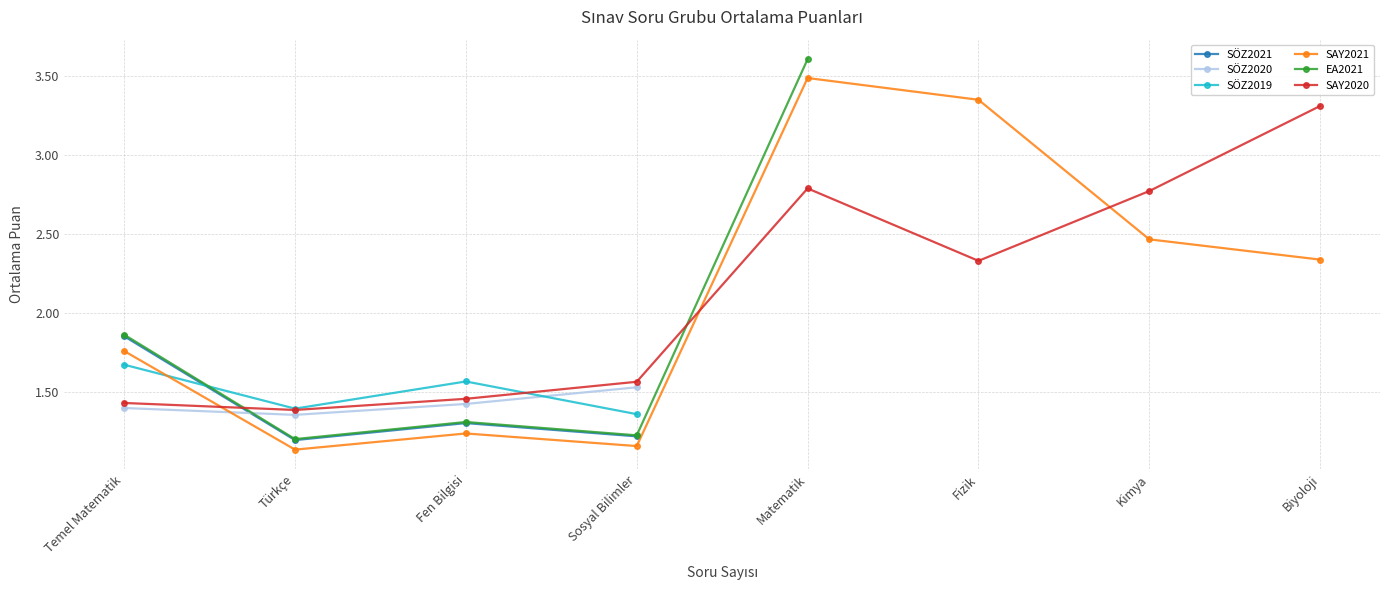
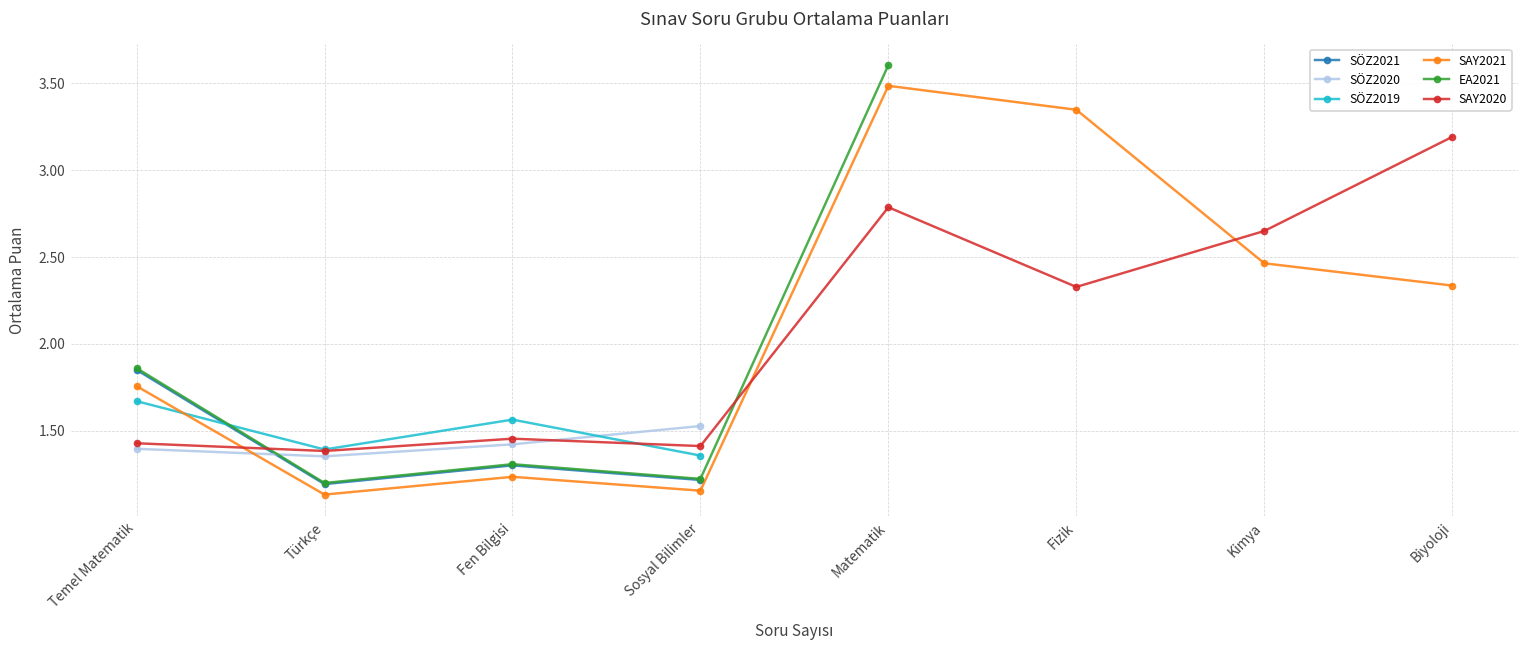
  {
    "SÖZ2020": {
      "Temel Matematik": 1.40,
      "Türkçe": 1.35,
      "Fen Bilgisi": 1.42,
      "Sosyal Bilimler": 1.53
    },
    "SÖZ2019": {
      "Temel Matematik": 1.67,
      "Fen Bilgisi": 1.56,
      "Sosyal Bilimler": 1.36
    },
    "SAY2021": {
      "Temel Matematik": 1.76,
      "Türkçe": 1.13,
      "Fen Bilgisi": 1.24,
      "Sosyal Bilimler": 1.16,
      "Matematik": 3.49,
      "Fizik": 3.35,
      "Kimya": 2.46,
      "Biyoloji": 2.34
    },
    "EA2021": {
      "Matematik": 3.60
    },
    "SAY2020": {
      "Temel Matematik": 1.43,
      "Fen Bilgisi": 1.46,
-     "Sosyal Bilimler": 1.56,
+     "Sosyal Bilimler": 1.41,
      "Matematik": 2.79,
      "Fizik": 2.33,
-     "Kimya": 2.77,
-     "Biyoloji": 3.31
+     "Kimya": 2.65,
+     "Biyoloji": 3.19
    }
  }
